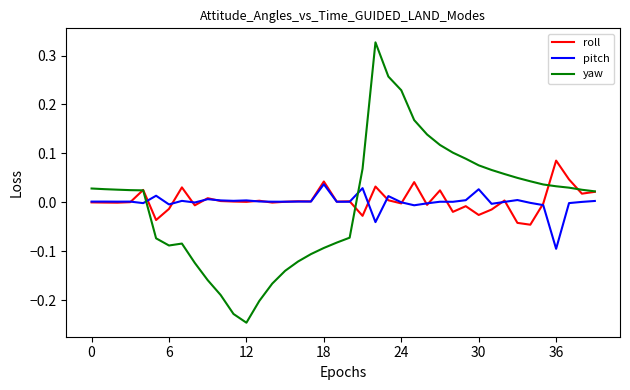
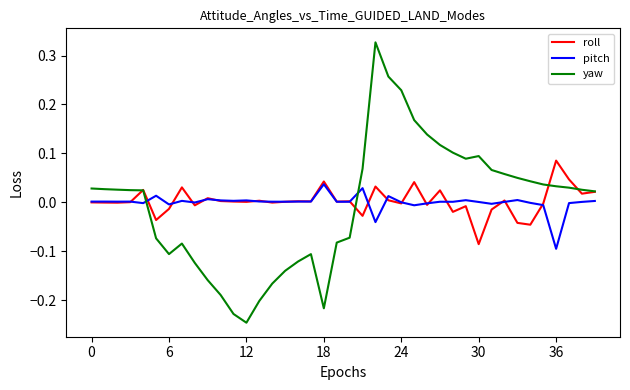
  {
    "roll": {
      "6": -0.01,
      "18": 0.04,
-     "30": -0.03,
+     "30": -0.09,
      "36": 0.09
    },
    "pitch": {
      "6": 0.00,
      "18": 0.04,
-     "30": 0.03,
+     "30": 0.00,
      "36": -0.10
    },
    "yaw": {
      "0": 0.03,
-     "6": -0.09,
+     "6": -0.11,
      "12": -0.25,
-     "18": -0.09,
+     "18": -0.22,
      "24": 0.23,
-     "30": 0.08,
+     "30": 0.09,
      "36": 0.03
    }
  }
